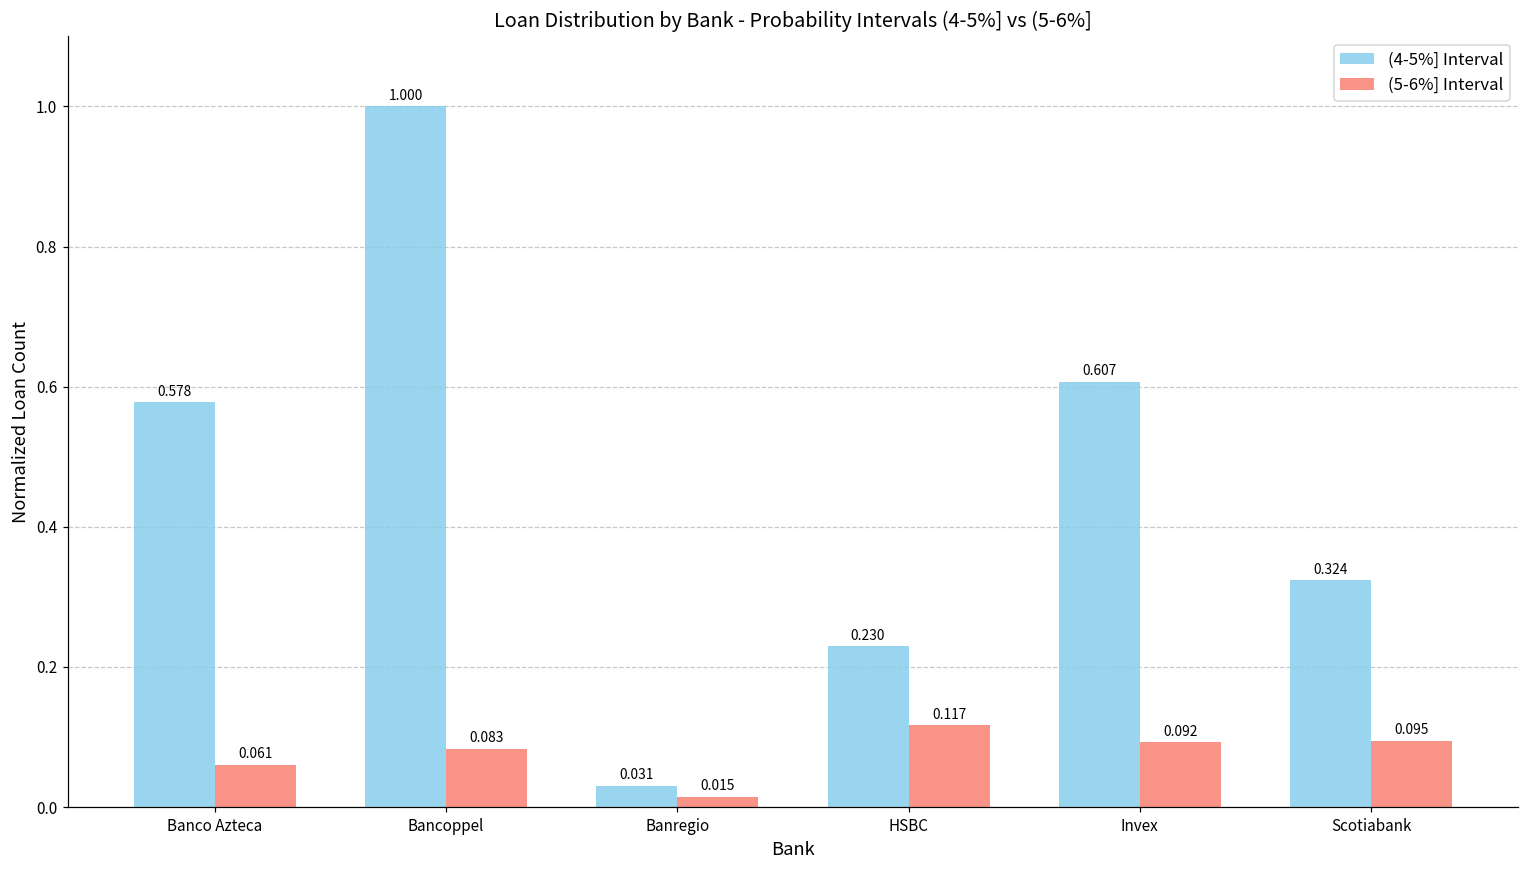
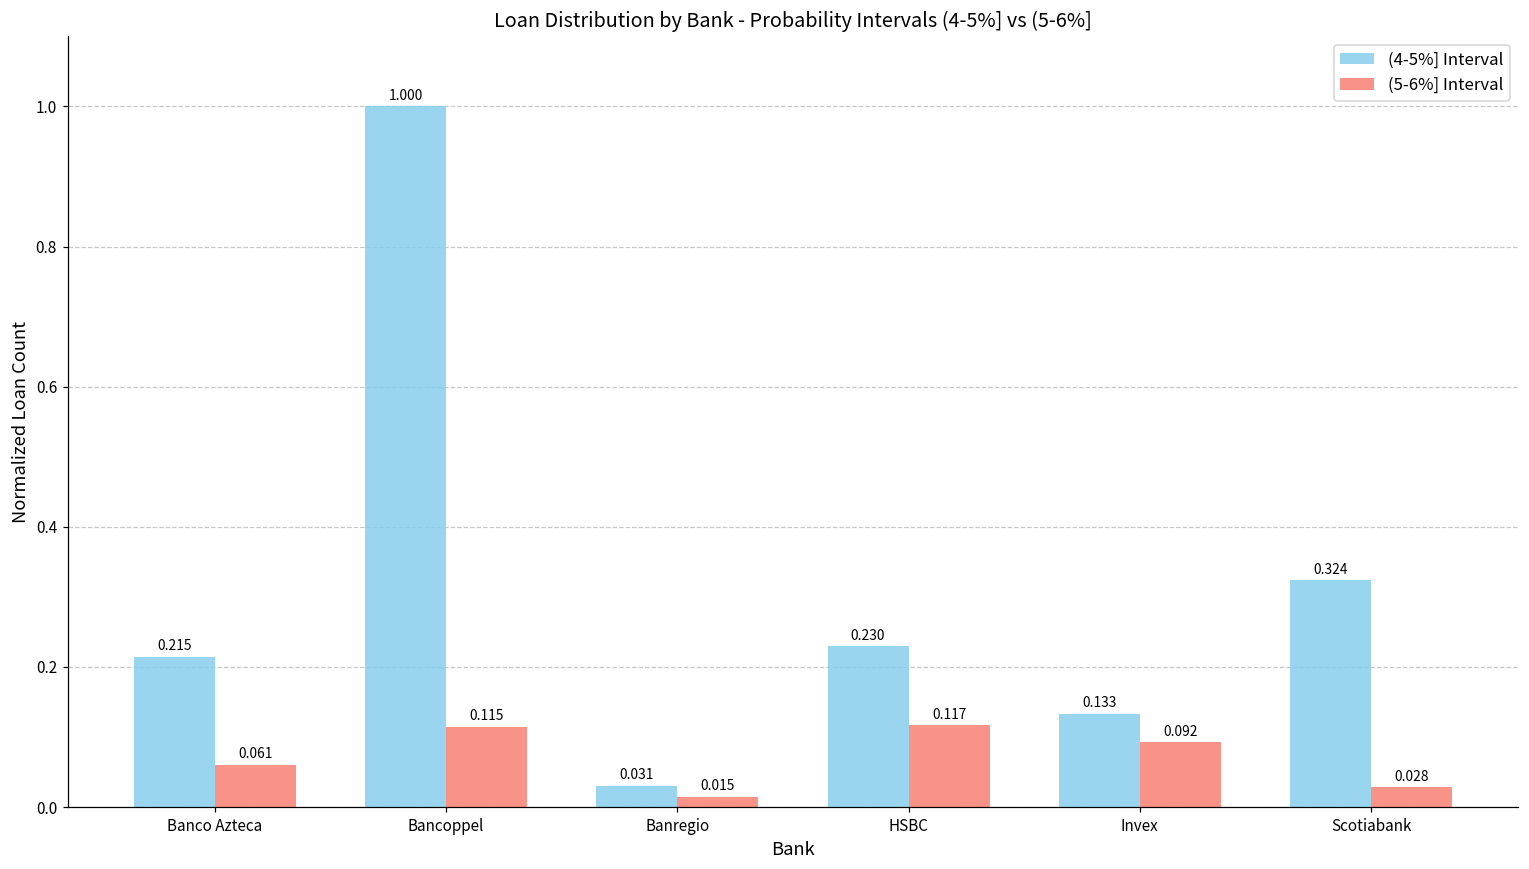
  {
    "(4-5%] Interval": {
-     "Banco Azteca": 0.578,
+     "Banco Azteca": 0.215,
      "Bancoppel": 1.000,
      "Banregio": 0.031,
      "HSBC": 0.230,
-     "Invex": 0.607,
+     "Invex": 0.133,
      "Scotiabank": 0.324
    },
    "(5-6%] Interval": {
      "Banco Azteca": 0.061,
-     "Bancoppel": 0.083,
+     "Bancoppel": 0.115,
      "Banregio": 0.015,
      "HSBC": 0.117,
      "Invex": 0.092,
-     "Scotiabank": 0.095
+     "Scotiabank": 0.028
    }
  }
